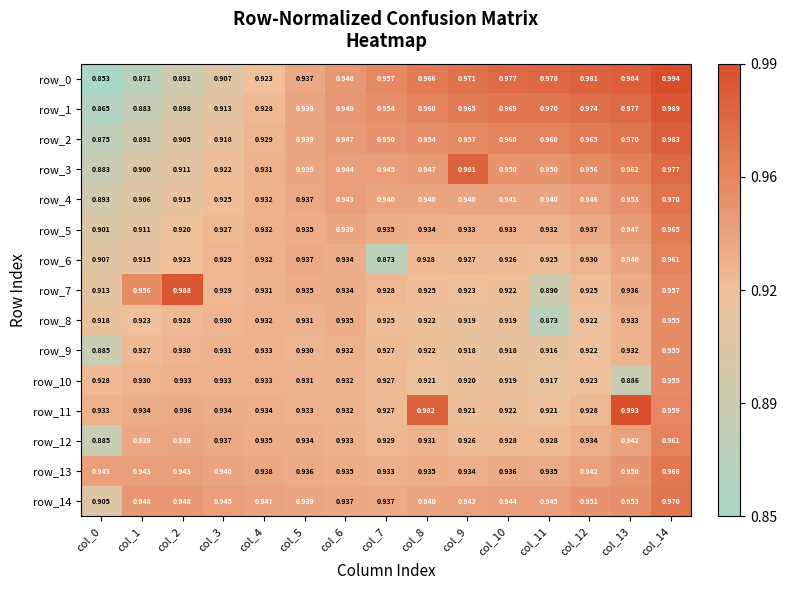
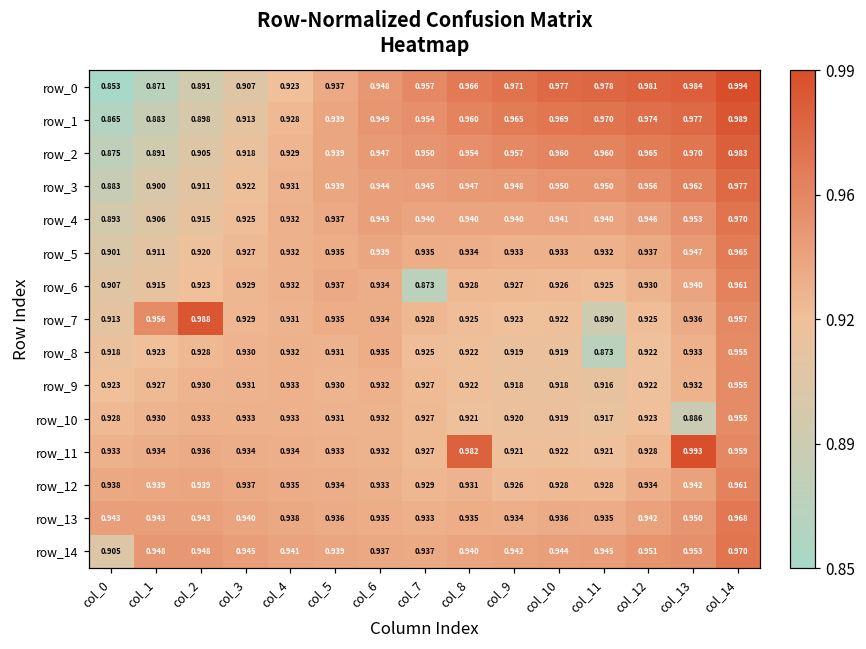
  {
    "row_3": {
      "col_0": 0.883,
      "col_1": 0.900,
      "col_2": 0.911,
      "col_3": 0.922,
      "col_4": 0.931,
      "col_5": 0.939,
      "col_6": 0.944,
      "col_7": 0.945,
      "col_8": 0.947,
-     "col_9": 0.981,
+     "col_9": 0.948,
      "col_10": 0.950,
      "col_11": 0.950,
      "col_12": 0.956,
      "col_13": 0.962,
      "col_14": 0.977
    },
    "row_9": {
-     "col_0": 0.885,
+     "col_0": 0.923,
      "col_1": 0.927,
      "col_2": 0.930,
      "col_3": 0.931,
      "col_4": 0.933,
      "col_5": 0.930,
      "col_6": 0.932,
      "col_7": 0.927,
      "col_8": 0.922,
      "col_9": 0.918,
      "col_10": 0.918,
      "col_11": 0.916,
      "col_12": 0.922,
      "col_13": 0.932,
      "col_14": 0.955
    },
    "row_12": {
-     "col_0": 0.885,
+     "col_0": 0.938,
      "col_1": 0.939,
      "col_2": 0.939,
      "col_3": 0.937,
      "col_4": 0.935,
      "col_5": 0.934,
      "col_6": 0.933,
      "col_7": 0.929,
      "col_8": 0.931,
      "col_9": 0.926,
      "col_10": 0.928,
      "col_11": 0.928,
      "col_12": 0.934,
      "col_13": 0.942,
      "col_14": 0.961
    }
  }
